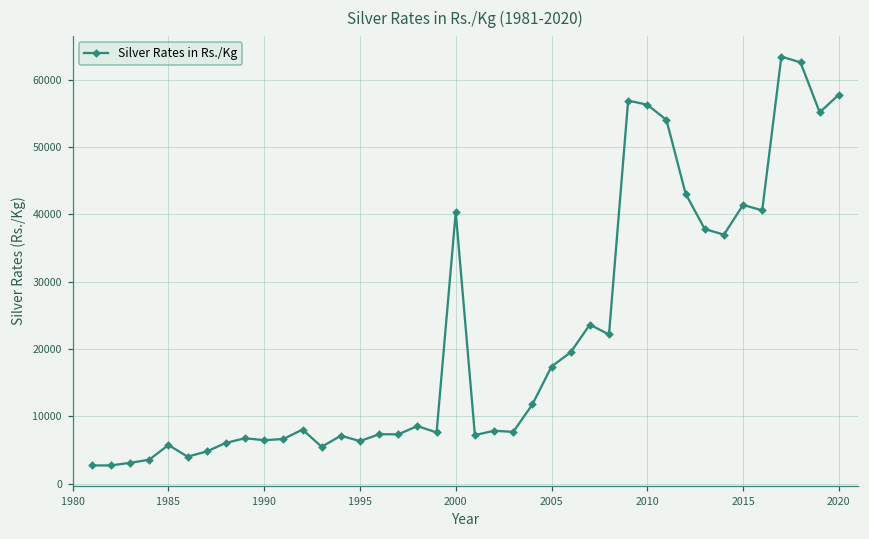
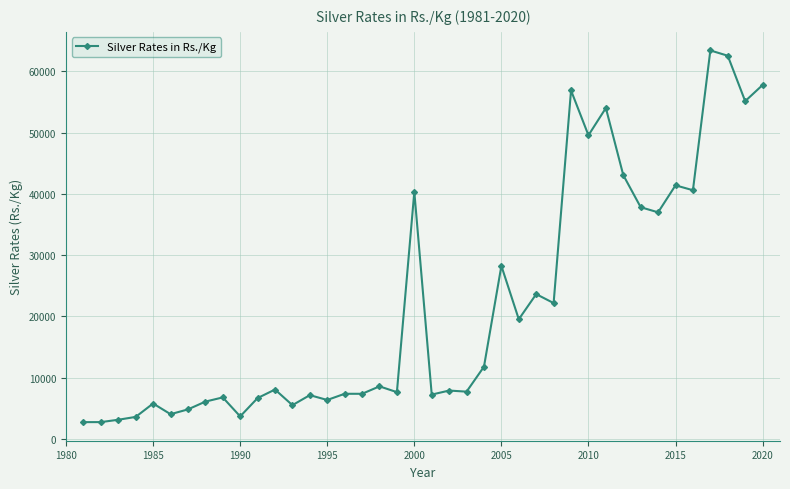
  {
    "1985": 6000,
-   "1990": 6000,
+   "1990": 4000,
    "1995": 6000,
    "2000": 40000,
-   "2005": 17000,
-   "2010": 56000,
+   "2005": 28000,
+   "2010": 50000,
    "2015": 41000,
    "2020": 58000
  }
